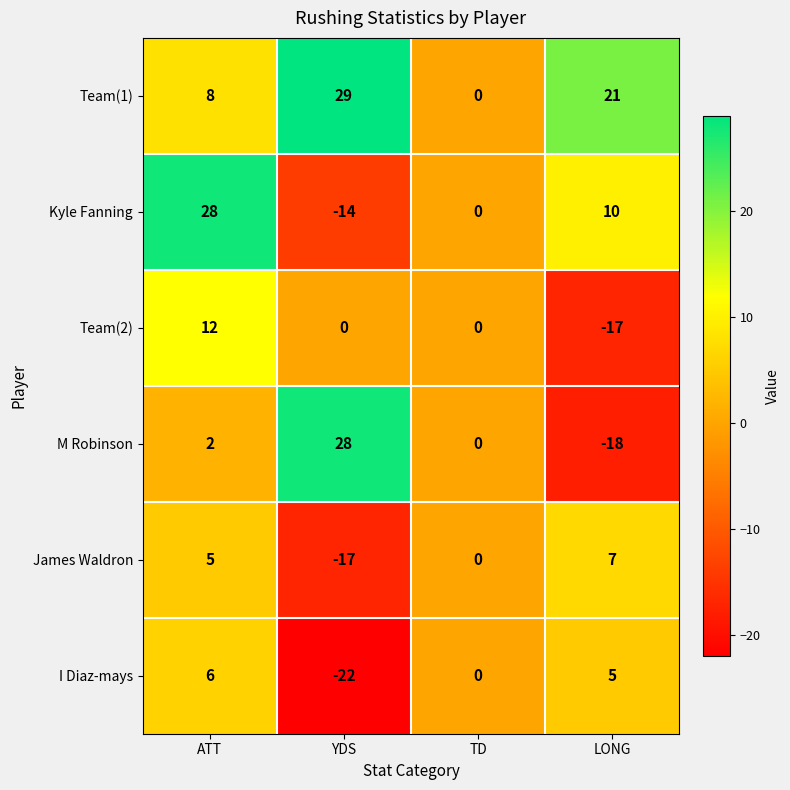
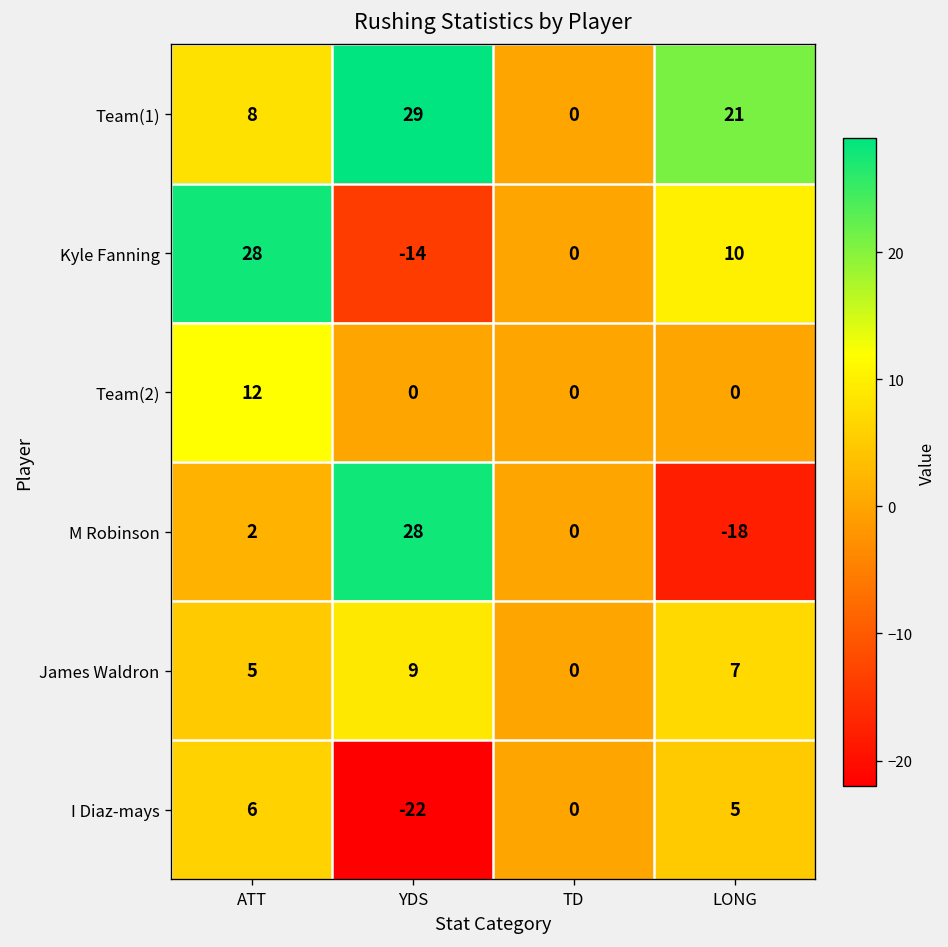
  {
    "Team(1)": {
      "ATT": 8,
      "YDS": 29,
      "TD": 0,
      "LONG": 21
    },
    "Kyle Fanning": {
      "ATT": 28,
      "YDS": -14,
      "TD": 0,
      "LONG": 10
    },
    "Team(2)": {
      "ATT": 12,
      "YDS": 0,
      "TD": 0,
-     "LONG": -17
+     "LONG": 0
    },
    "M Robinson": {
      "ATT": 2,
      "YDS": 28,
      "TD": 0,
      "LONG": -18
    },
    "James Waldron": {
      "ATT": 5,
-     "YDS": -17,
+     "YDS": 9,
      "TD": 0,
      "LONG": 7
    },
    "I Diaz-mays": {
      "ATT": 6,
      "YDS": -22,
      "TD": 0,
      "LONG": 5
    }
  }
